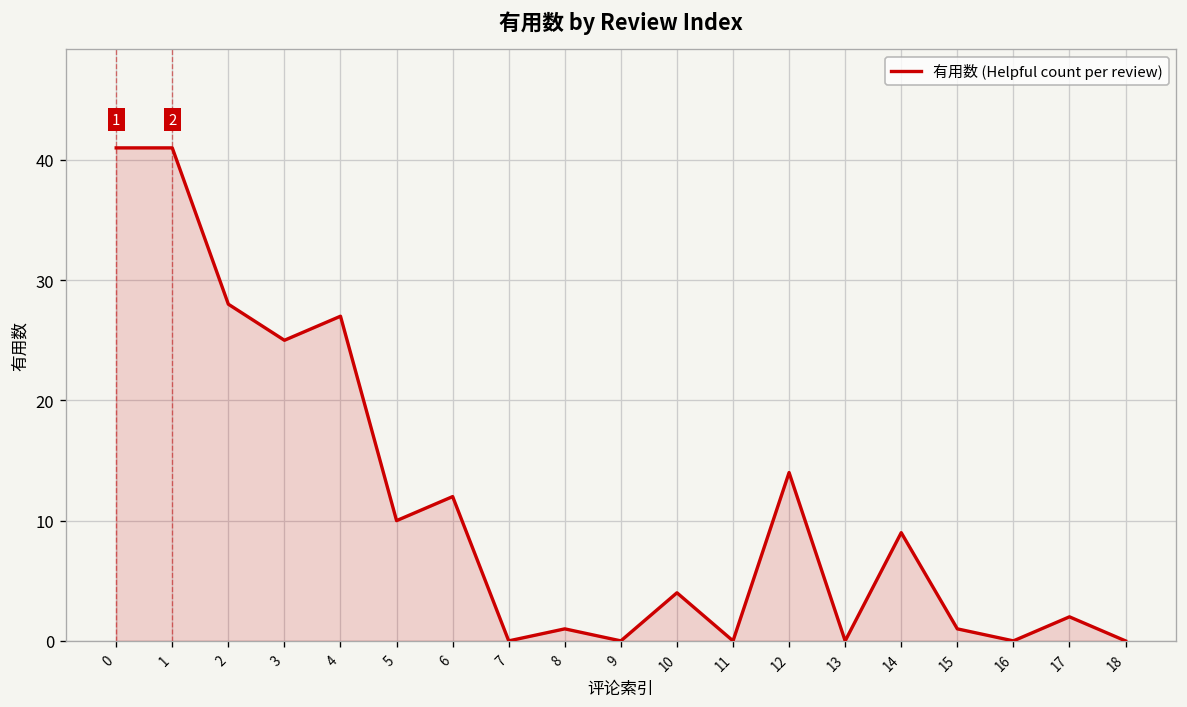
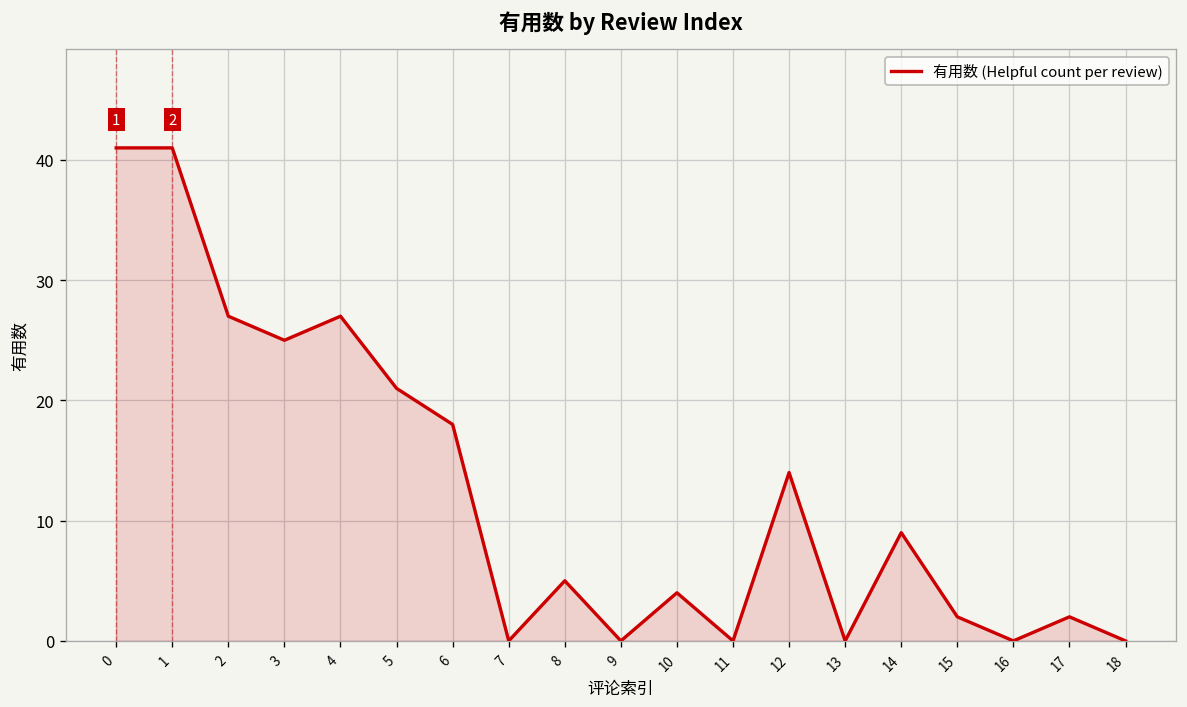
  {
-   "2": 28,
+   "2": 27,
    "3": 25,
    "4": 27,
-   "5": 10,
-   "6": 12,
+   "5": 21,
+   "6": 18,
    "7": 0,
-   "8": 1,
+   "8": 5,
    "9": 0,
    "10": 4,
    "11": 0,
    "12": 14,
    "13": 0,
    "14": 9,
-   "15": 1,
+   "15": 2,
    "16": 0,
    "17": 2,
    "18": 0
  }
